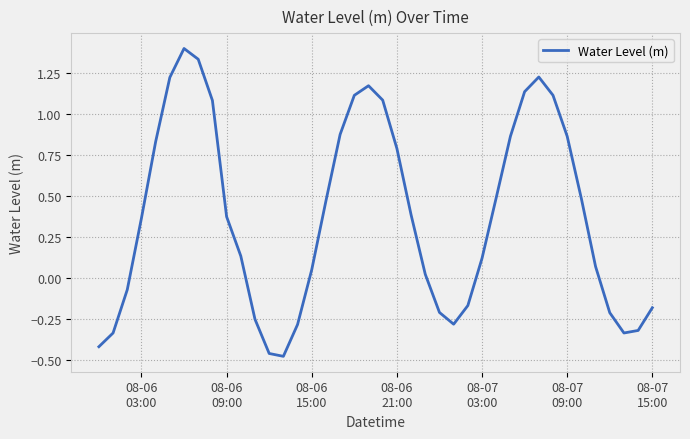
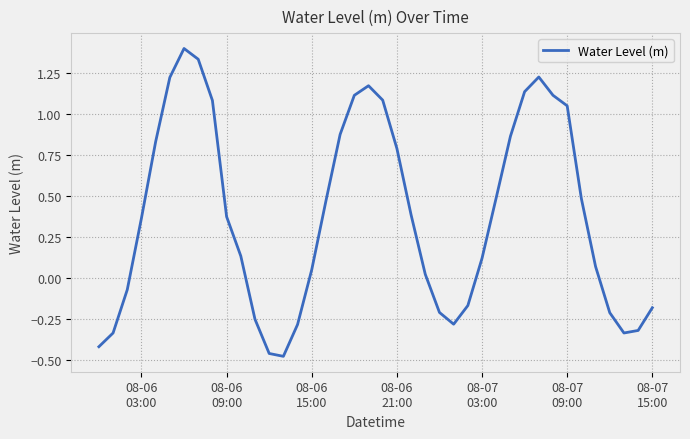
  {
    "08-06 03:00": 0.37,
    "08-06 09:00": 0.37,
    "08-06 15:00": 0.05,
    "08-06 21:00": 0.79,
    "08-07 03:00": 0.12,
-   "08-07 09:00": 0.87,
+   "08-07 09:00": 1.05,
    "08-07 15:00": -0.18
  }
